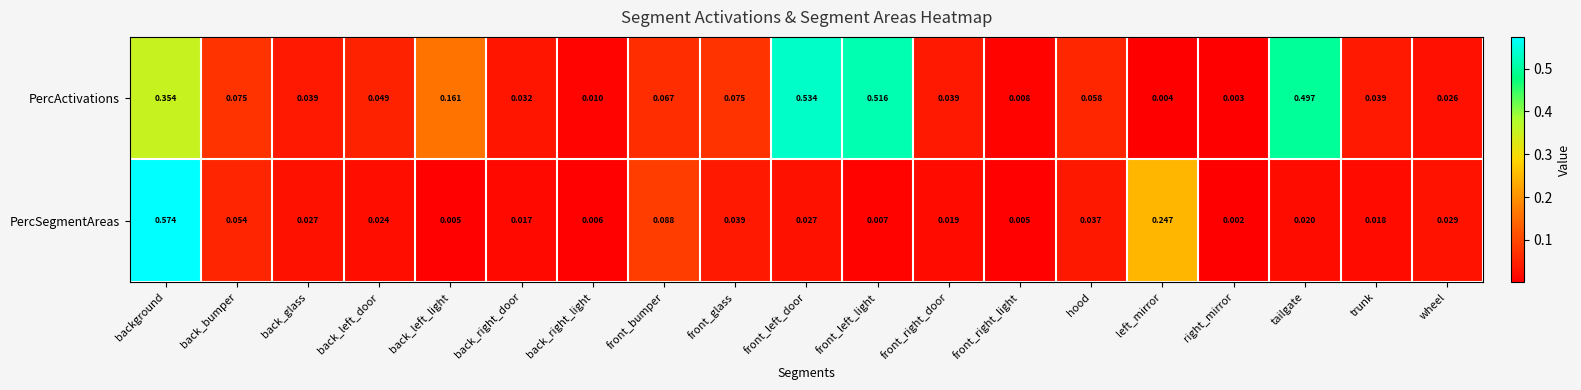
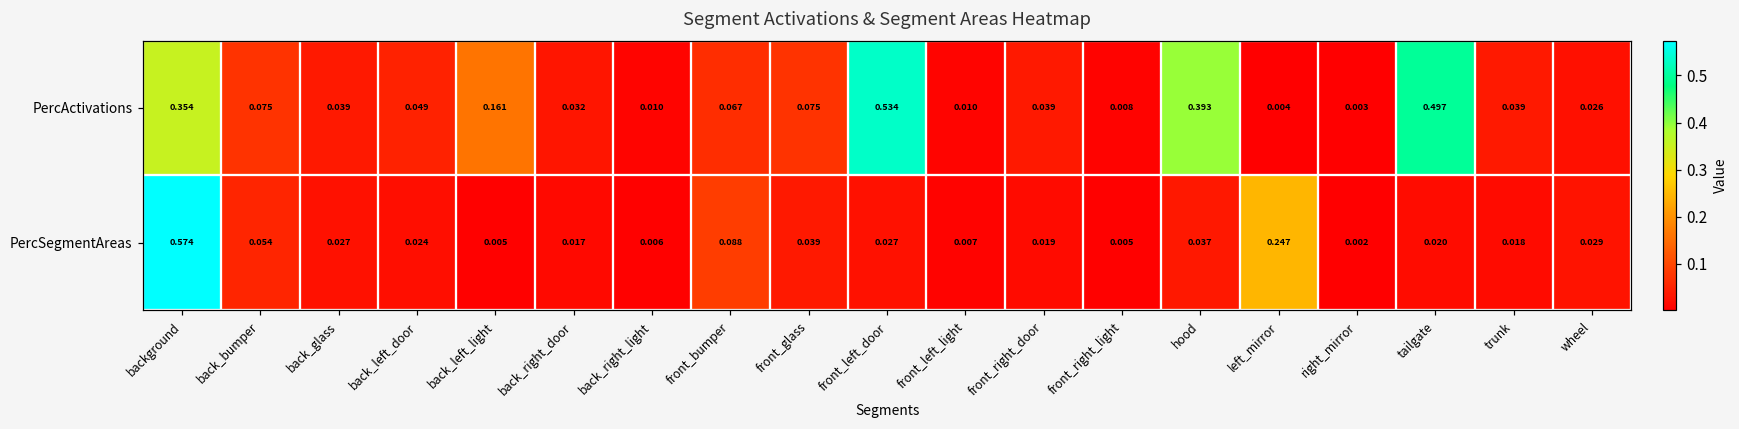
  {
    "PercActivations": {
      "background": 0.354,
      "back_bumper": 0.075,
      "back_glass": 0.039,
      "back_left_door": 0.049,
      "back_left_light": 0.161,
      "back_right_door": 0.032,
      "back_right_light": 0.010,
      "front_bumper": 0.067,
      "front_glass": 0.075,
      "front_left_door": 0.534,
-     "front_left_light": 0.516,
+     "front_left_light": 0.010,
      "front_right_door": 0.039,
      "front_right_light": 0.008,
-     "hood": 0.058,
+     "hood": 0.393,
      "left_mirror": 0.004,
      "right_mirror": 0.003,
      "tailgate": 0.497,
      "trunk": 0.039,
      "wheel": 0.026
    },
    "PercSegmentAreas": {
      "background": 0.574,
      "back_bumper": 0.054,
      "back_glass": 0.027,
      "back_left_door": 0.024,
      "back_left_light": 0.005,
      "back_right_door": 0.017,
      "back_right_light": 0.006,
      "front_bumper": 0.088,
      "front_glass": 0.039,
      "front_left_door": 0.027,
      "front_left_light": 0.007,
      "front_right_door": 0.019,
      "front_right_light": 0.005,
      "hood": 0.037,
      "left_mirror": 0.247,
      "right_mirror": 0.002,
      "tailgate": 0.020,
      "trunk": 0.018,
      "wheel": 0.029
    }
  }
